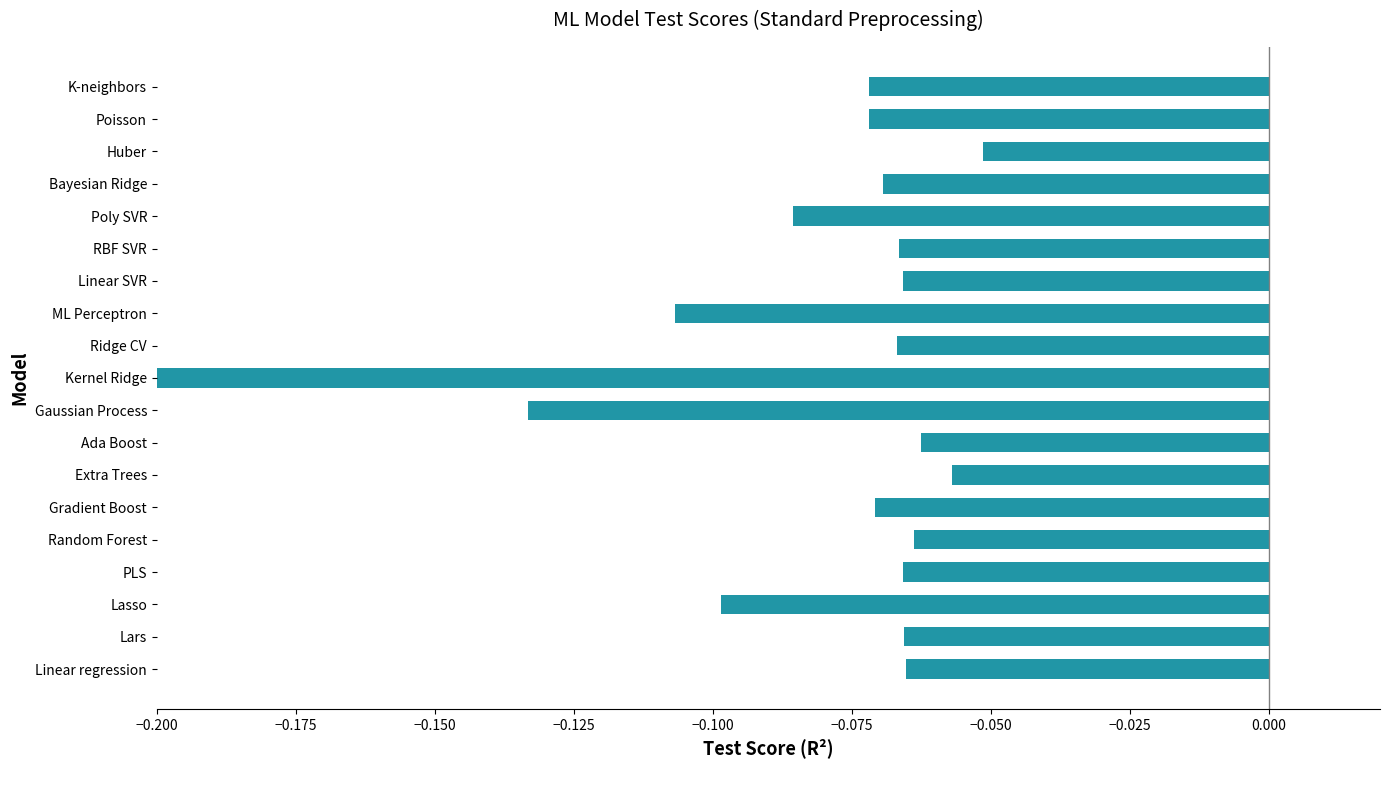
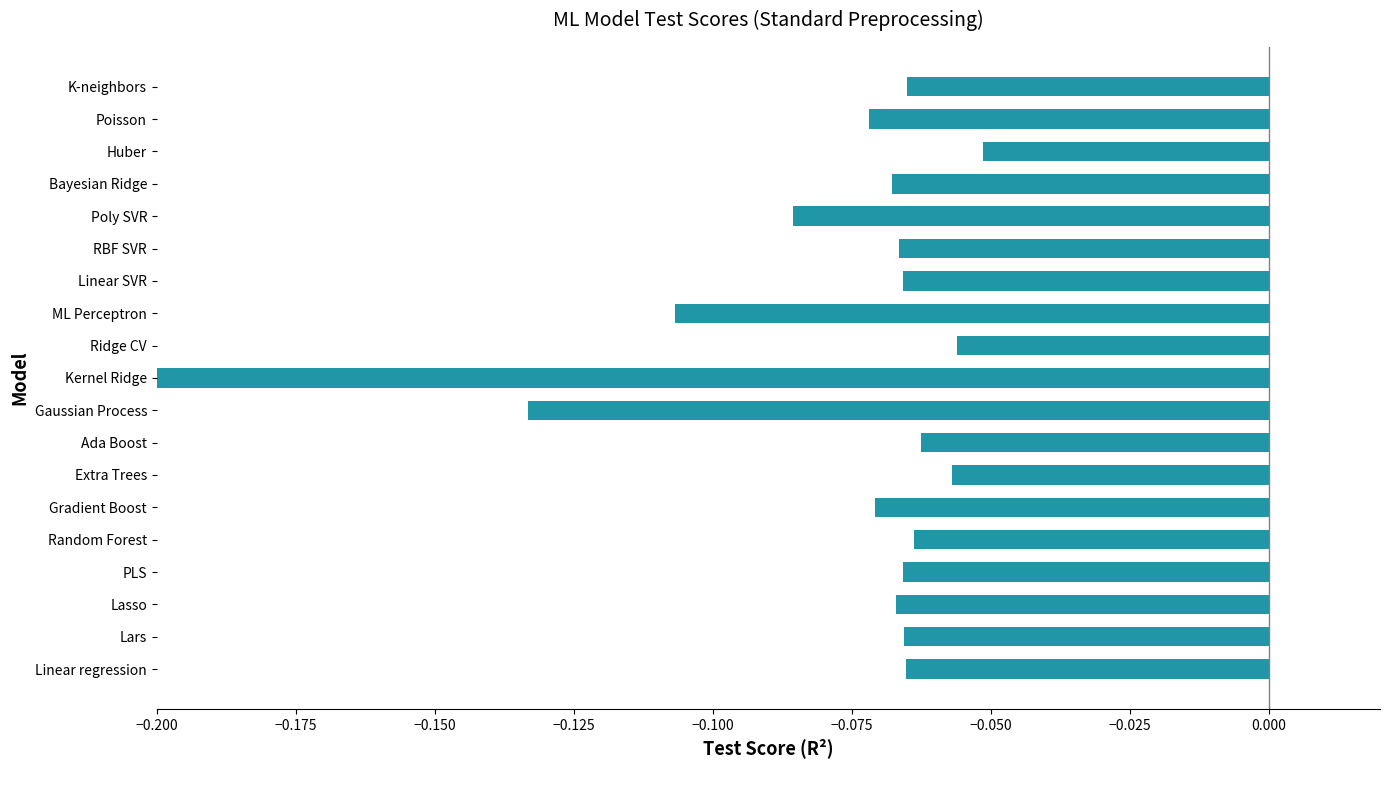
  {
-   "K-neighbors": -0.072,
+   "K-neighbors": -0.065,
    "Poisson": -0.072,
    "Huber": -0.051,
-   "Bayesian Ridge": -0.069,
+   "Bayesian Ridge": -0.068,
    "Poly SVR": -0.086,
    "RBF SVR": -0.067,
    "Linear SVR": -0.066,
    "ML Perceptron": -0.107,
-   "Ridge CV": -0.067,
+   "Ridge CV": -0.056,
    "Gaussian Process": -0.133,
    "Ada Boost": -0.063,
    "Extra Trees": -0.057,
    "Gradient Boost": -0.071,
    "Random Forest": -0.064,
    "PLS": -0.066,
-   "Lasso": -0.098,
+   "Lasso": -0.067,
    "Lars": -0.066,
    "Linear regression": -0.065
  }
